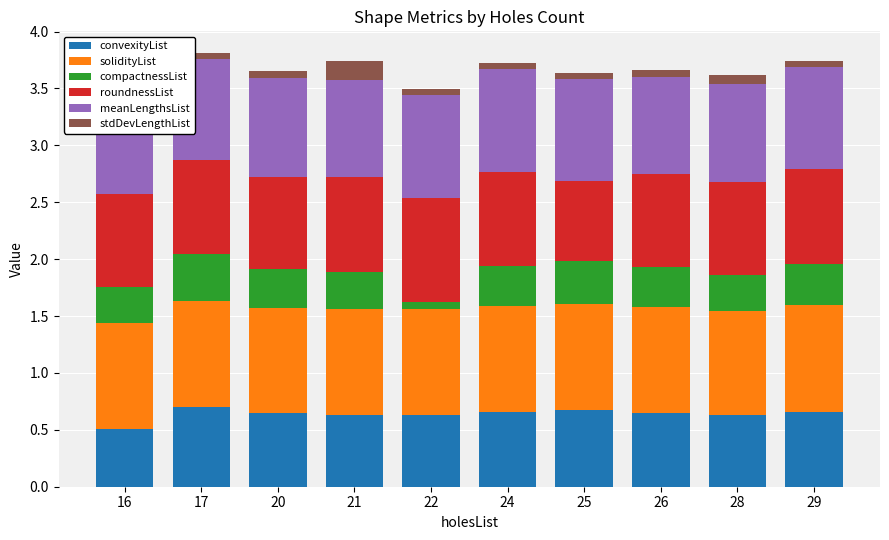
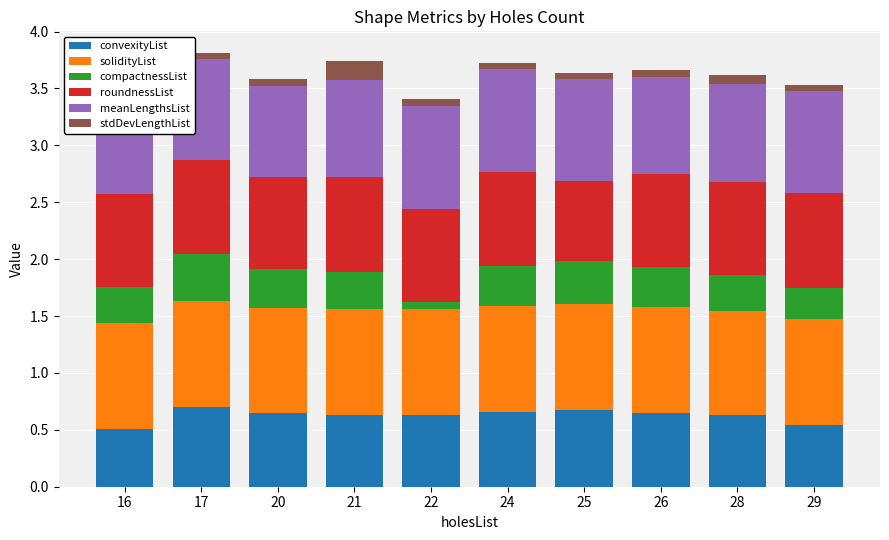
  {
    "convexityList": {
      "16": 0.51,
      "17": 0.70,
      "20": 0.65,
      "21": 0.63,
      "22": 0.63,
      "24": 0.65,
      "25": 0.67,
      "26": 0.65,
      "28": 0.63,
-     "29": 0.66
+     "29": 0.54
    },
    "solidityList": {
      "16": 0.93,
      "17": 0.93,
      "20": 0.92,
      "21": 0.93,
      "22": 0.93,
      "24": 0.93,
      "25": 0.93,
      "26": 0.93,
      "28": 0.91,
      "29": 0.94
    },
    "compactnessList": {
      "16": 0.31,
      "17": 0.41,
      "20": 0.34,
      "21": 0.33,
      "22": 0.06,
      "24": 0.35,
      "25": 0.38,
      "26": 0.35,
      "28": 0.32,
-     "29": 0.36
+     "29": 0.27
    },
    "roundnessList": {
      "16": 0.82,
      "17": 0.83,
      "20": 0.81,
      "21": 0.83,
-     "22": 0.91,
+     "22": 0.82,
      "24": 0.83,
      "25": 0.70,
      "26": 0.82,
      "28": 0.81,
      "29": 0.83
    },
    "meanLengthsList": {
      "17": 0.88,
-     "20": 0.87,
+     "20": 0.80,
      "21": 0.85,
      "22": 0.91,
      "24": 0.90,
      "25": 0.89,
      "26": 0.85,
      "28": 0.86,
      "29": 0.90
    },
    "stdDevLengthList": {
      "17": 0.05,
      "20": 0.06,
      "21": 0.17,
      "22": 0.06,
      "24": 0.05,
      "25": 0.05,
      "26": 0.06,
      "28": 0.07,
      "29": 0.05
    }
  }
